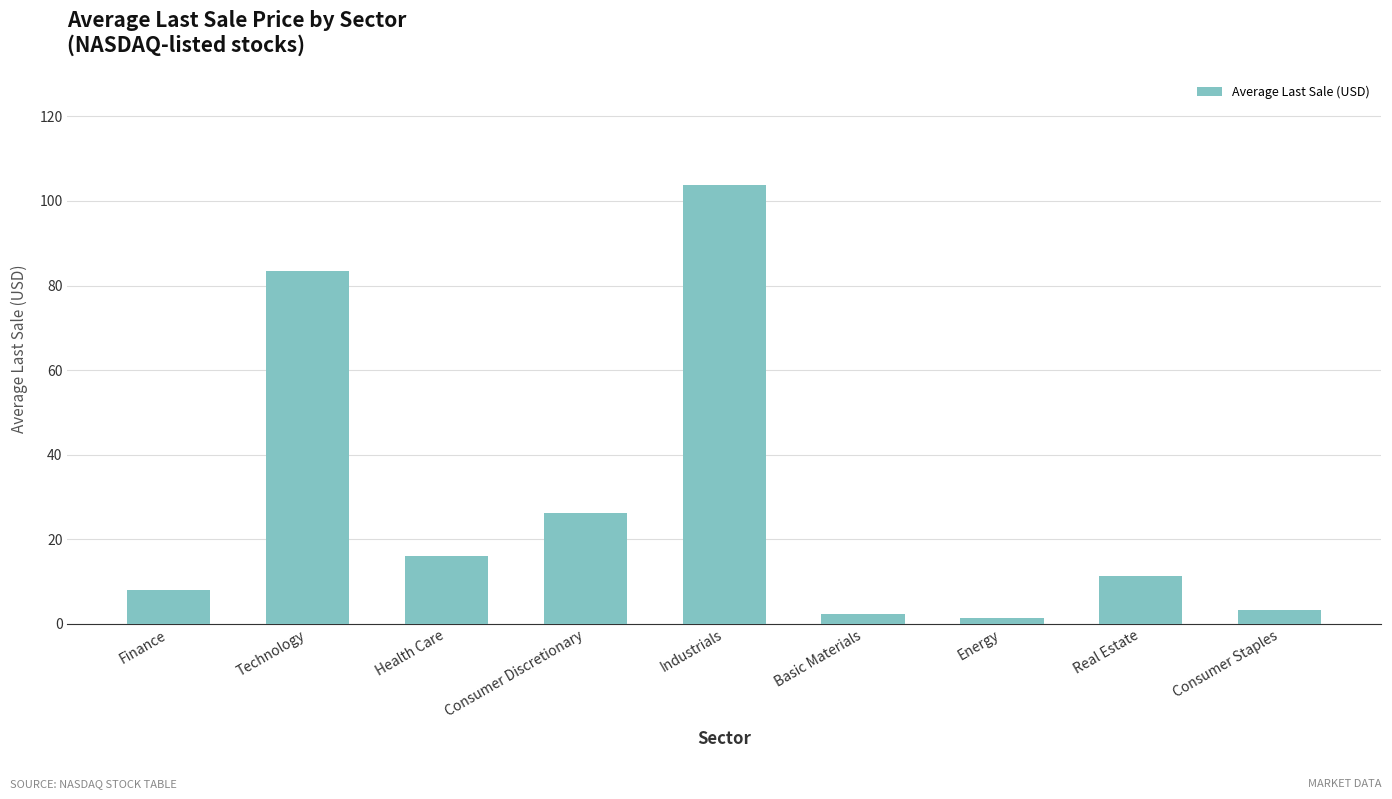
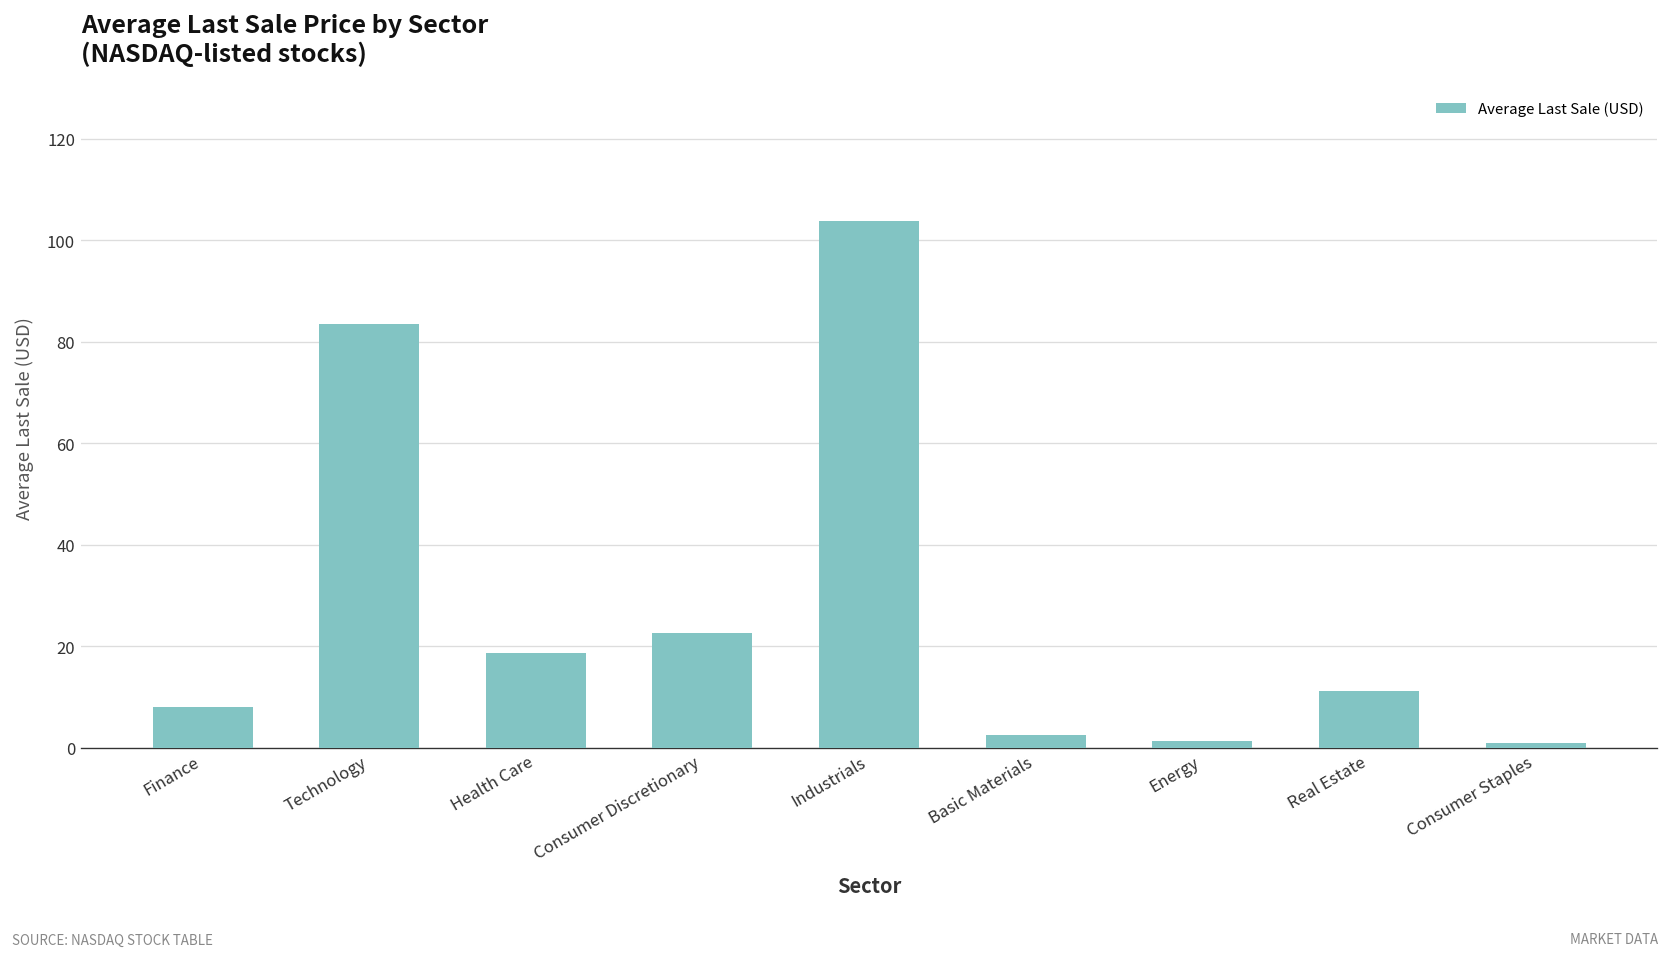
  {
    "Finance": 8,
    "Technology": 84,
-   "Health Care": 16,
-   "Consumer Discretionary": 26,
+   "Health Care": 19,
+   "Consumer Discretionary": 23,
    "Industrials": 104,
    "Basic Materials": 2,
    "Energy": 1,
    "Real Estate": 11,
-   "Consumer Staples": 3
+   "Consumer Staples": 1
  }
